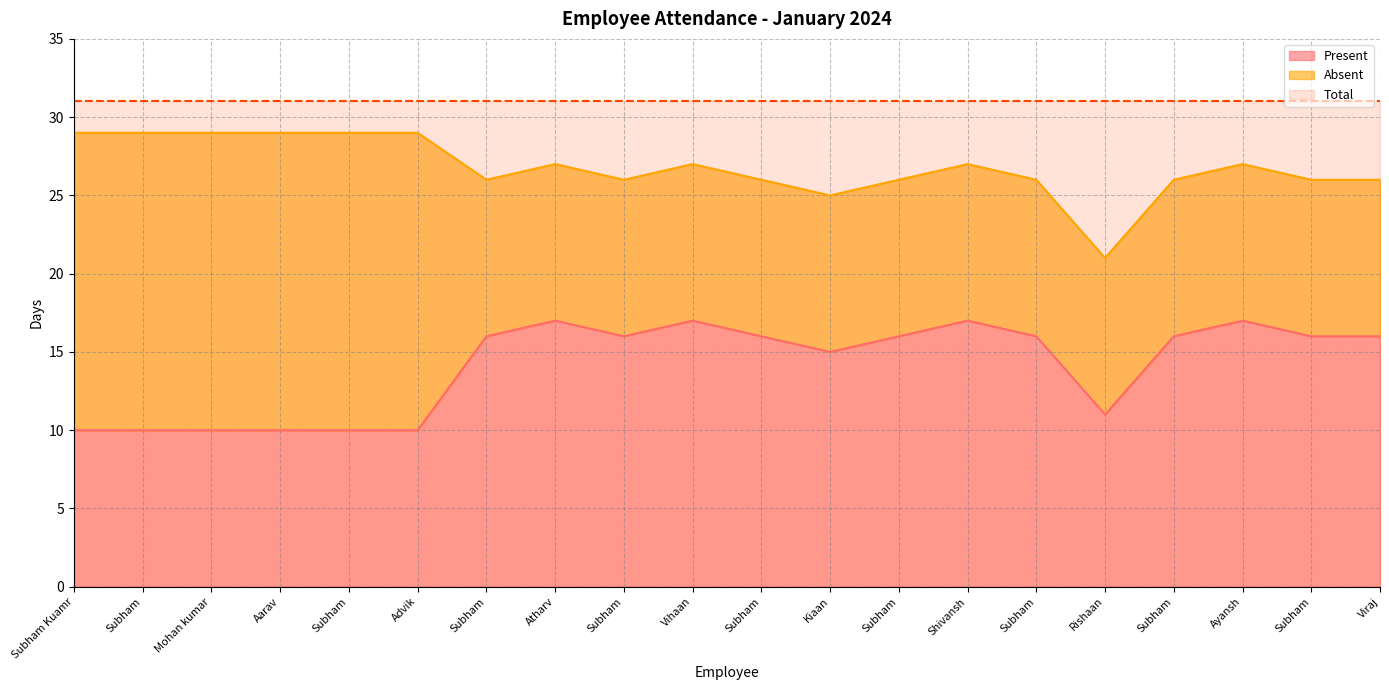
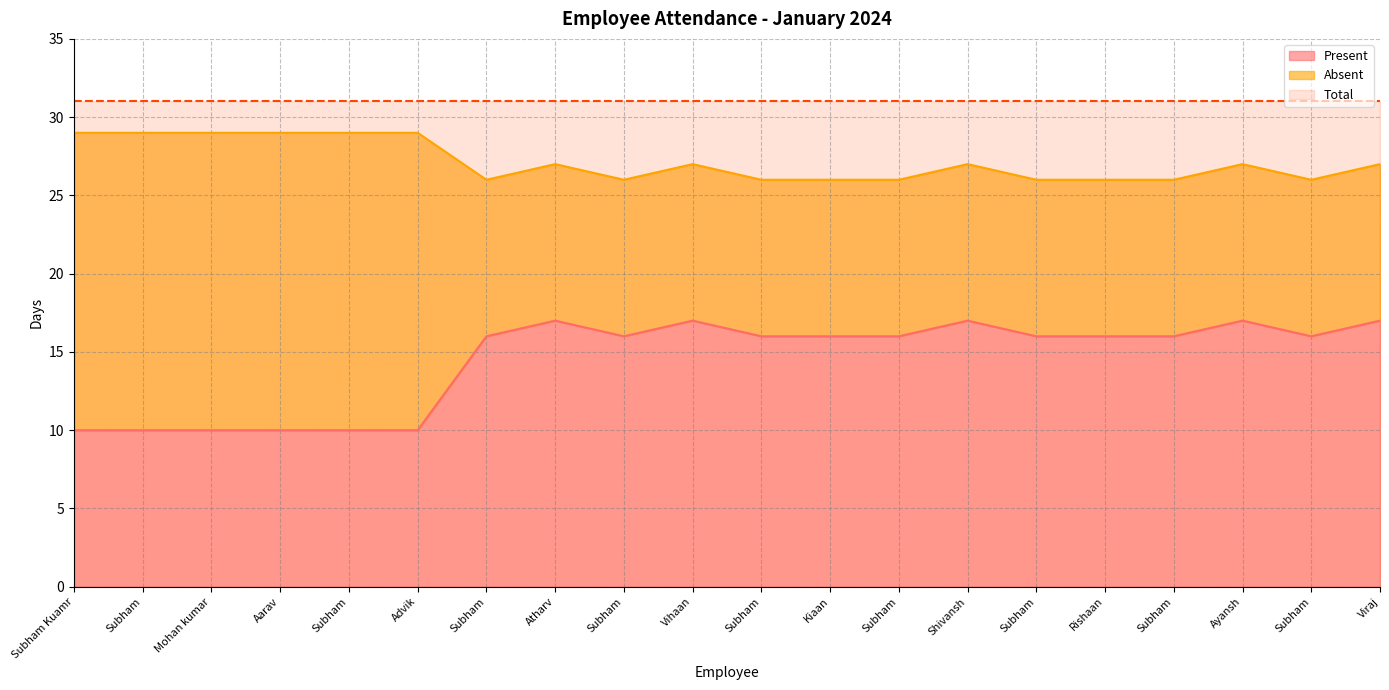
  {
    "Present": {
      "Subham Kuamr": 10,
      "Mohan kumar": 10,
      "Aarav": 10,
      "Advik": 10,
      "Atharv": 17,
      "Vihaan": 17,
-     "Kiaan": 15,
+     "Kiaan": 16,
      "Shivansh": 17,
-     "Rishaan": 11,
+     "Rishaan": 16,
      "Ayansh": 17,
-     "Viraj": 16
+     "Viraj": 17
    },
    "Absent": {
      "Subham Kuamr": 19,
      "Mohan kumar": 19,
      "Aarav": 19,
      "Advik": 19,
      "Atharv": 10,
      "Vihaan": 10,
      "Kiaan": 10,
      "Shivansh": 10,
      "Rishaan": 10,
      "Ayansh": 10,
      "Viraj": 10
    },
    "Total": {
      "Subham Kuamr": 31,
      "Mohan kumar": 31,
      "Aarav": 31,
      "Advik": 31,
      "Atharv": 31,
      "Vihaan": 31,
      "Kiaan": 31,
      "Shivansh": 31,
      "Rishaan": 31,
      "Ayansh": 31,
      "Viraj": 31
    }
  }
